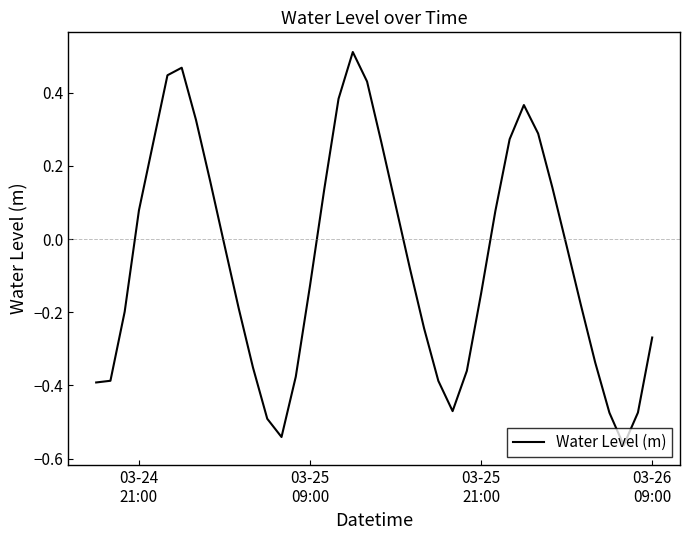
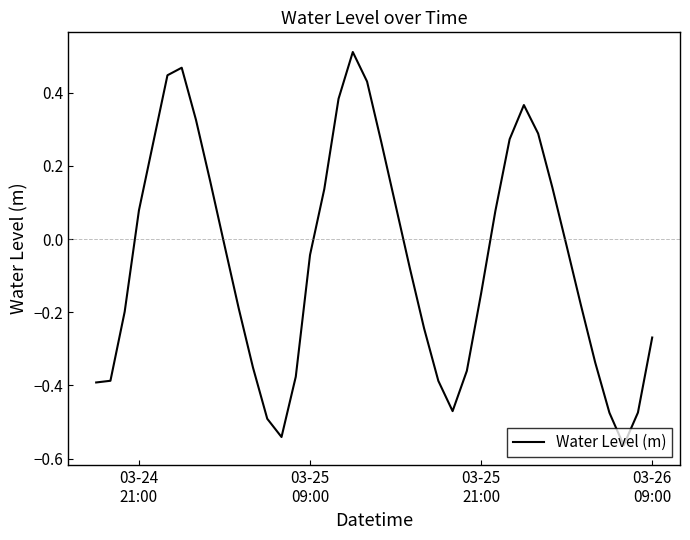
  {
    "03-24 21:00": 0.08,
-   "03-25 09:00": -0.13,
+   "03-25 09:00": -0.04,
    "03-25 21:00": -0.15,
    "03-26 09:00": -0.27
  }
